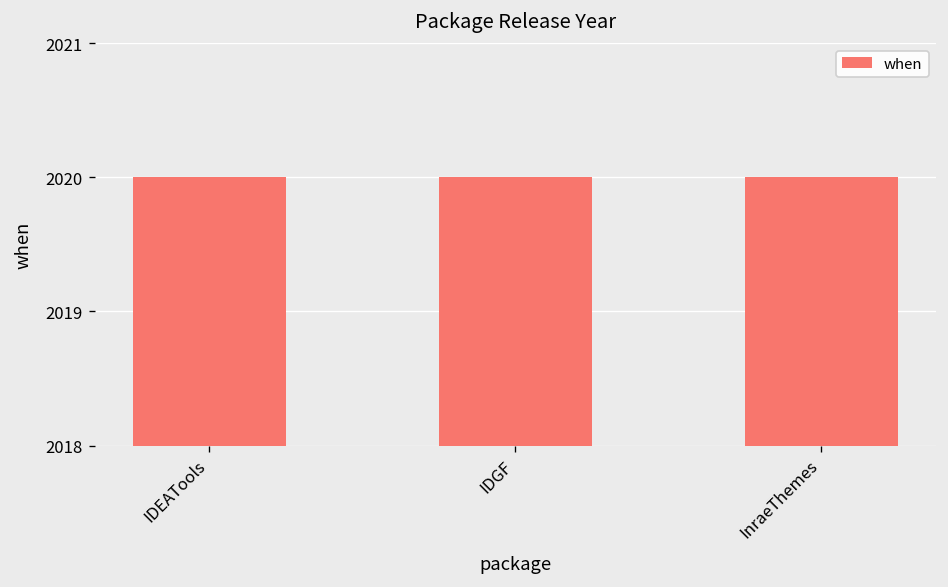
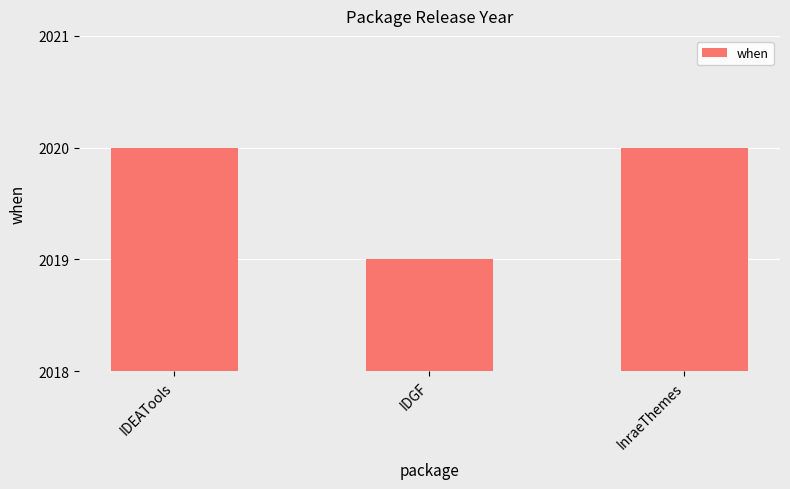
  {
    "IDEATools": 2020,
-   "IDGF": 2020,
+   "IDGF": 2019,
    "InraeThemes": 2020
  }
